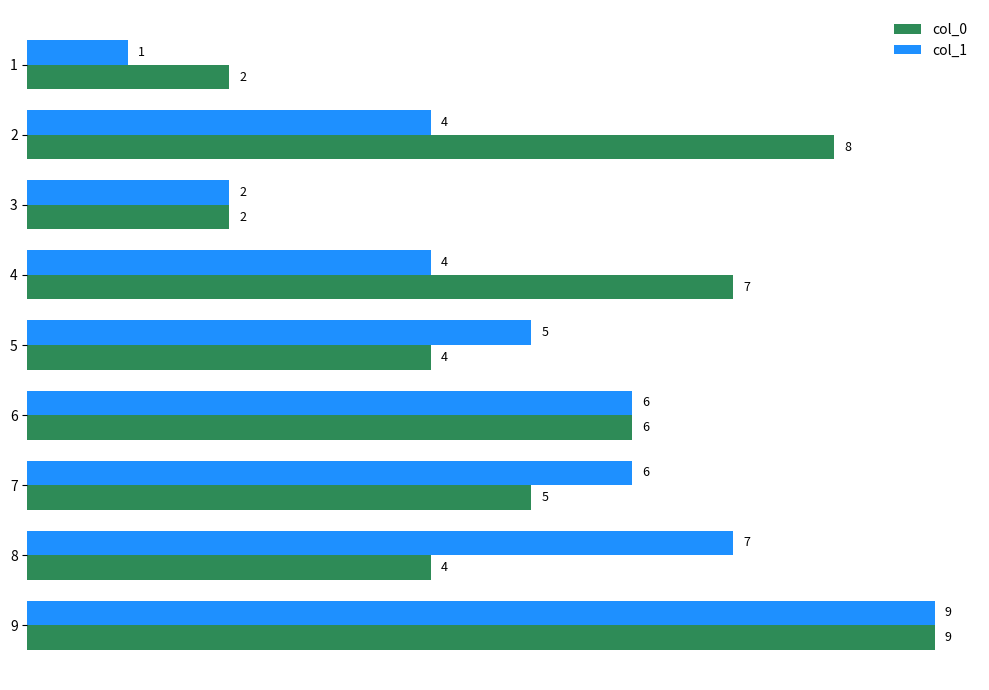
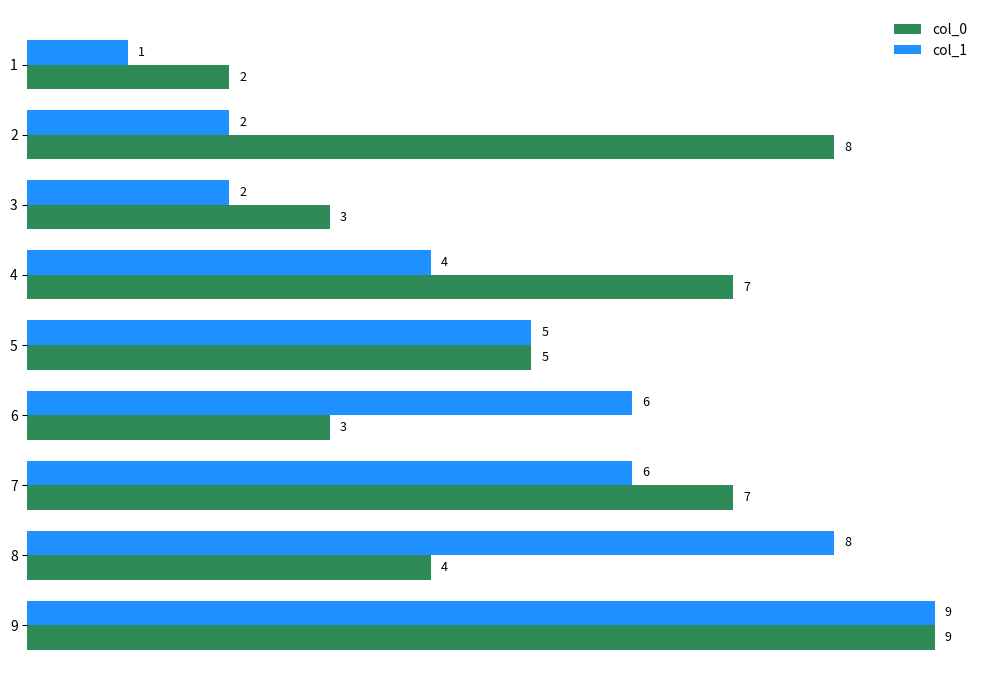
  {
    "col_0": {
      "1": 2,
      "2": 8,
-     "3": 2,
+     "3": 3,
      "4": 7,
-     "5": 4,
-     "6": 6,
-     "7": 5,
+     "5": 5,
+     "6": 3,
+     "7": 7,
      "8": 4,
      "9": 9
    },
    "col_1": {
      "1": 1,
-     "2": 4,
+     "2": 2,
      "3": 2,
      "4": 4,
      "5": 5,
      "6": 6,
      "7": 6,
-     "8": 7,
+     "8": 8,
      "9": 9
    }
  }
